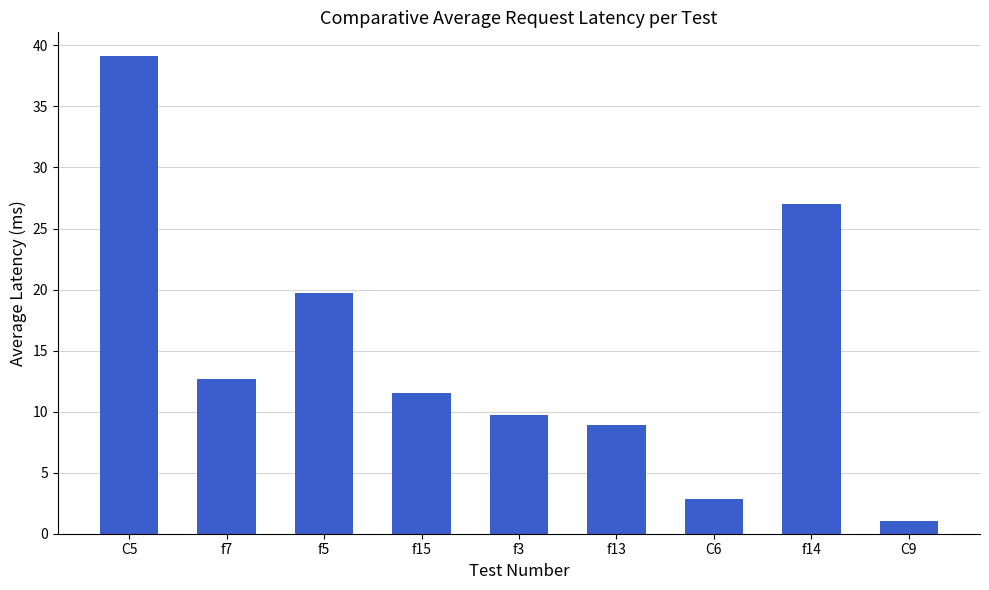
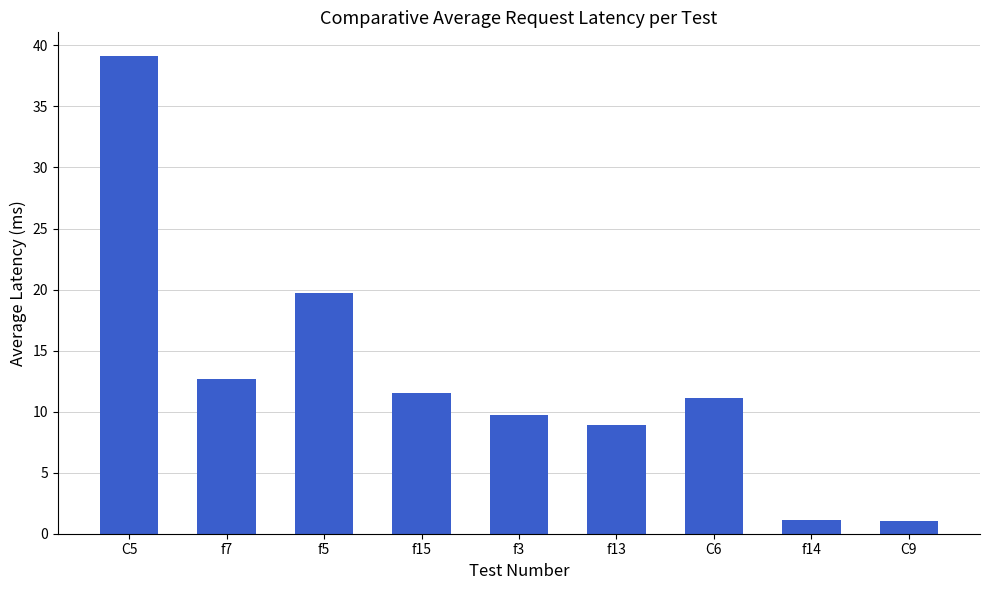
  {
    "C5": 39.1,
    "f7": 12.7,
    "f5": 19.7,
    "f15": 11.5,
    "f3": 9.7,
    "f13": 8.9,
-   "C6": 2.9,
-   "f14": 27.0,
+   "C6": 11.1,
+   "f14": 1.2,
    "C9": 1.0
  }
